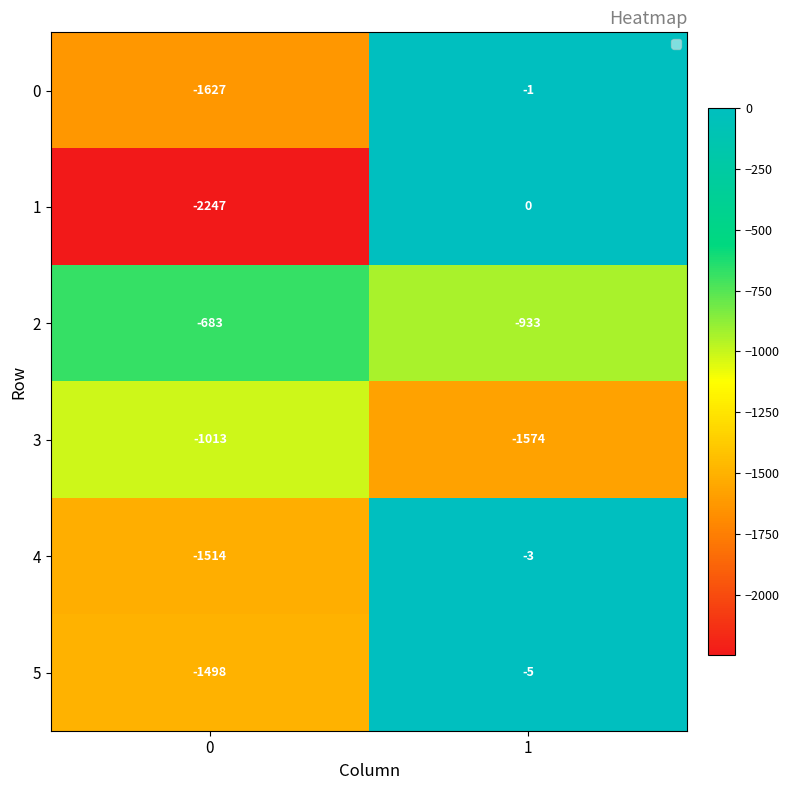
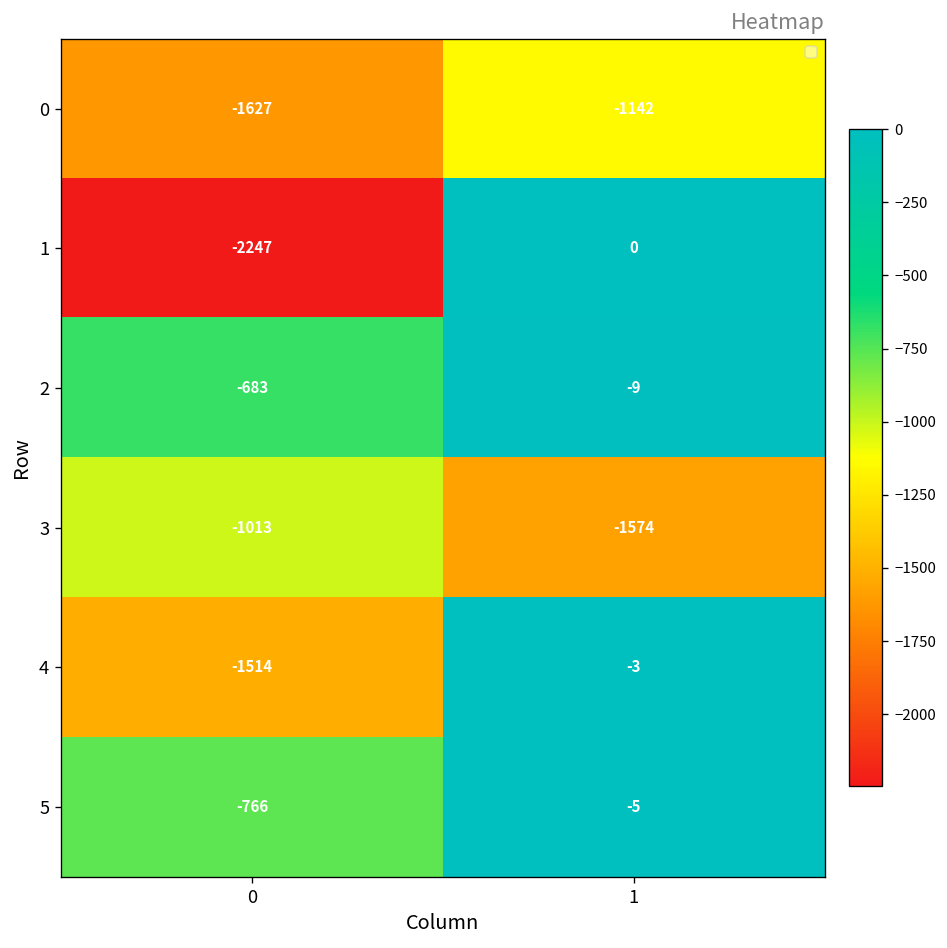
  {
    "0": {
      "0": -1627,
-     "1": -1
+     "1": -1142
    },
    "1": {
      "0": -2247,
      "1": 0
    },
    "2": {
      "0": -683,
-     "1": -933
+     "1": -9
    },
    "3": {
      "0": -1013,
      "1": -1574
    },
    "4": {
      "0": -1514,
      "1": -3
    },
    "5": {
-     "0": -1498,
+     "0": -766,
      "1": -5
    }
  }
